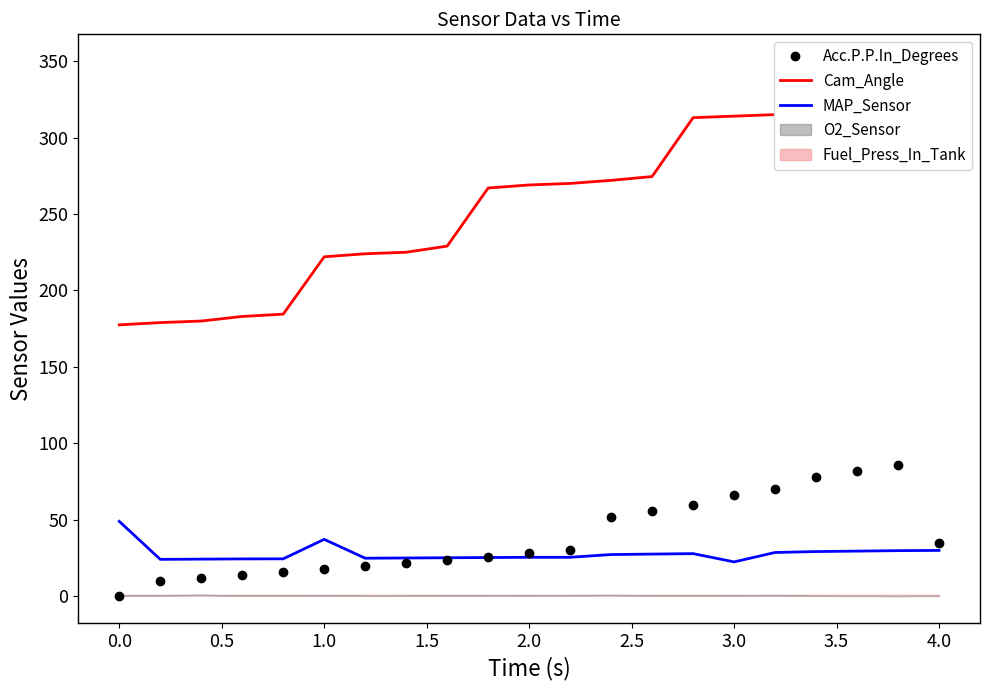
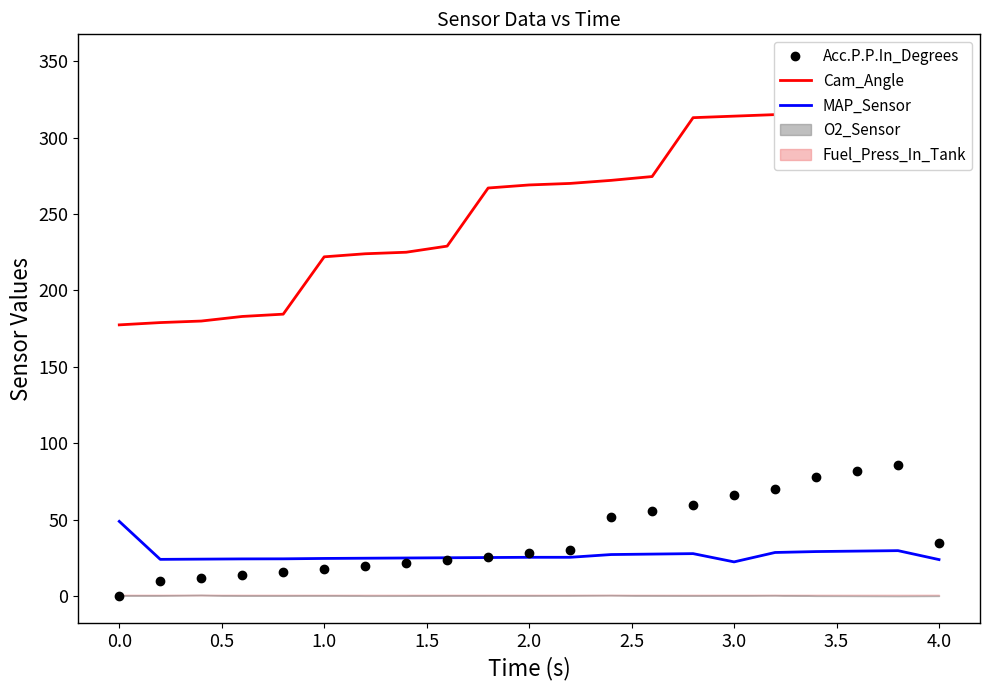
  {
    "Acc.P.P.In_Degrees": {
      "1.0": 18,
      "2.0": 28,
      "3.0": 66,
      "4.0": 35
    },
    "Cam_Angle": {
      "0.0": 178,
      "1.0": 222,
      "2.0": 269,
      "3.0": 314
    },
    "MAP_Sensor": {
      "0.0": 49,
-     "1.0": 37,
+     "1.0": 25,
      "2.0": 26,
      "3.0": 23,
-     "4.0": 30
+     "4.0": 24
    }
  }
